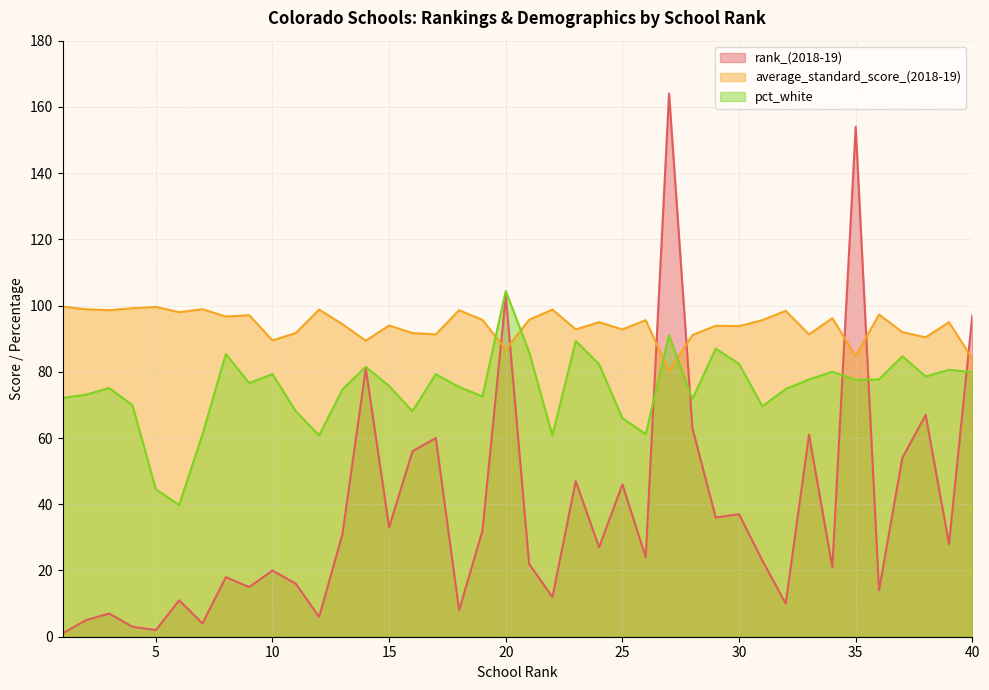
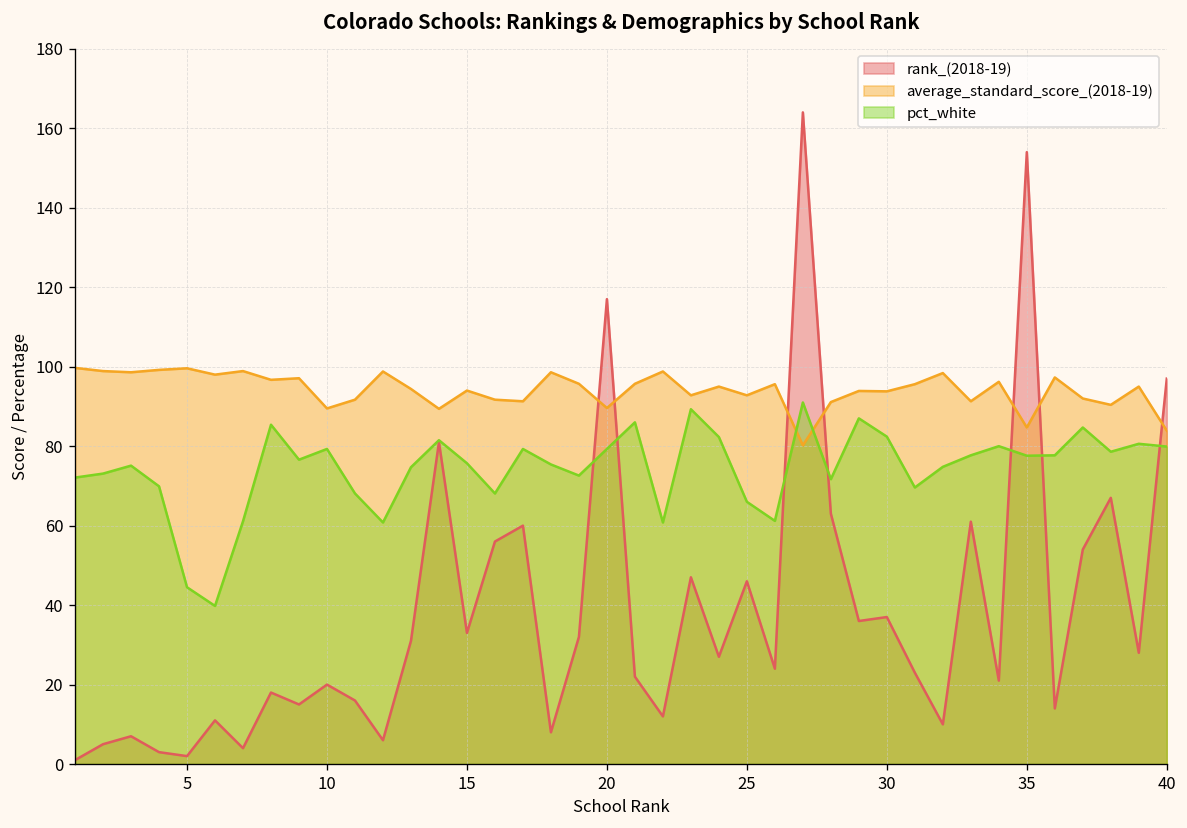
  {
    "rank_(2018-19)": {
      "5": 2,
      "10": 20,
      "15": 33,
-     "20": 103,
+     "20": 117,
      "25": 46,
      "30": 37,
      "35": 154,
      "40": 97
    },
    "average_standard_score_(2018-19)": {
      "5": 100,
      "10": 90,
      "15": 94,
-     "20": 87,
+     "20": 90,
      "25": 93,
      "30": 94,
      "35": 85,
      "40": 84
    },
    "pct_white": {
      "5": 45,
      "10": 79,
      "15": 76,
-     "20": 104,
+     "20": 79,
      "25": 66,
      "30": 82,
      "35": 78,
      "40": 80
    }
  }
